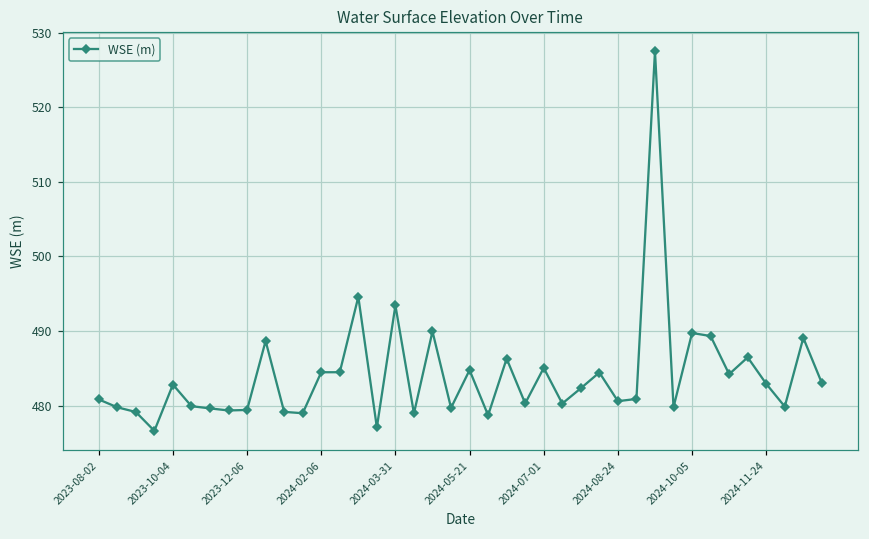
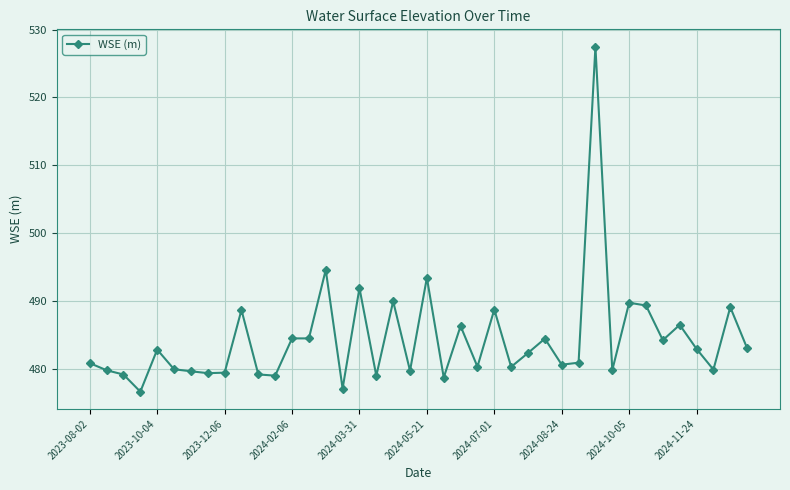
  {
    "2023-08-02": 481,
    "2023-10-04": 483,
    "2023-12-06": 479,
    "2024-02-06": 484,
-   "2024-03-31": 493,
-   "2024-05-21": 485,
-   "2024-07-01": 485,
+   "2024-03-31": 492,
+   "2024-05-21": 493,
+   "2024-07-01": 489,
    "2024-08-24": 481,
    "2024-10-05": 490,
    "2024-11-24": 483
  }
